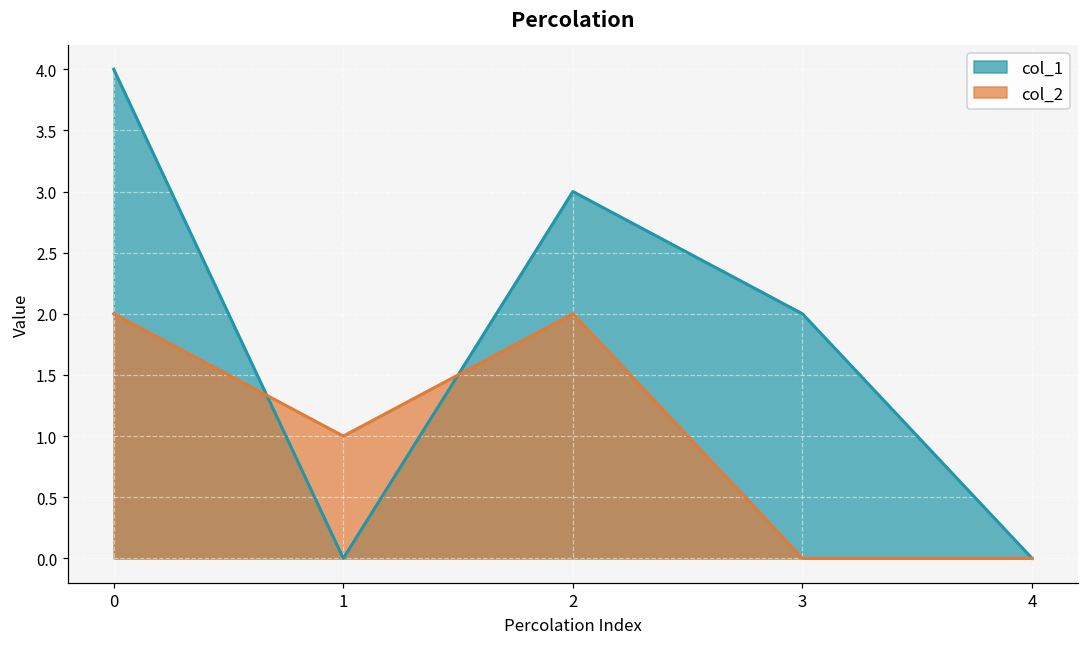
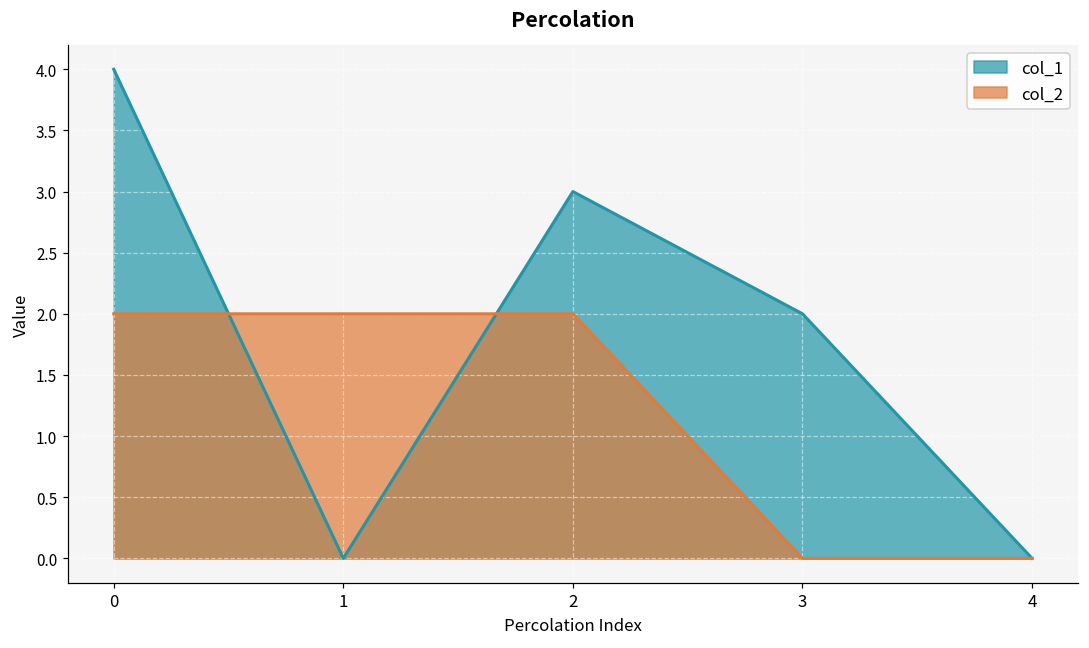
  {
    "col_1": {
      "0": 4,
      "1": 0,
      "2": 3,
      "3": 2
    },
    "col_2": {
      "0": 2,
-     "1": 1,
+     "1": 2,
      "2": 2,
      "3": 0
    }
  }
